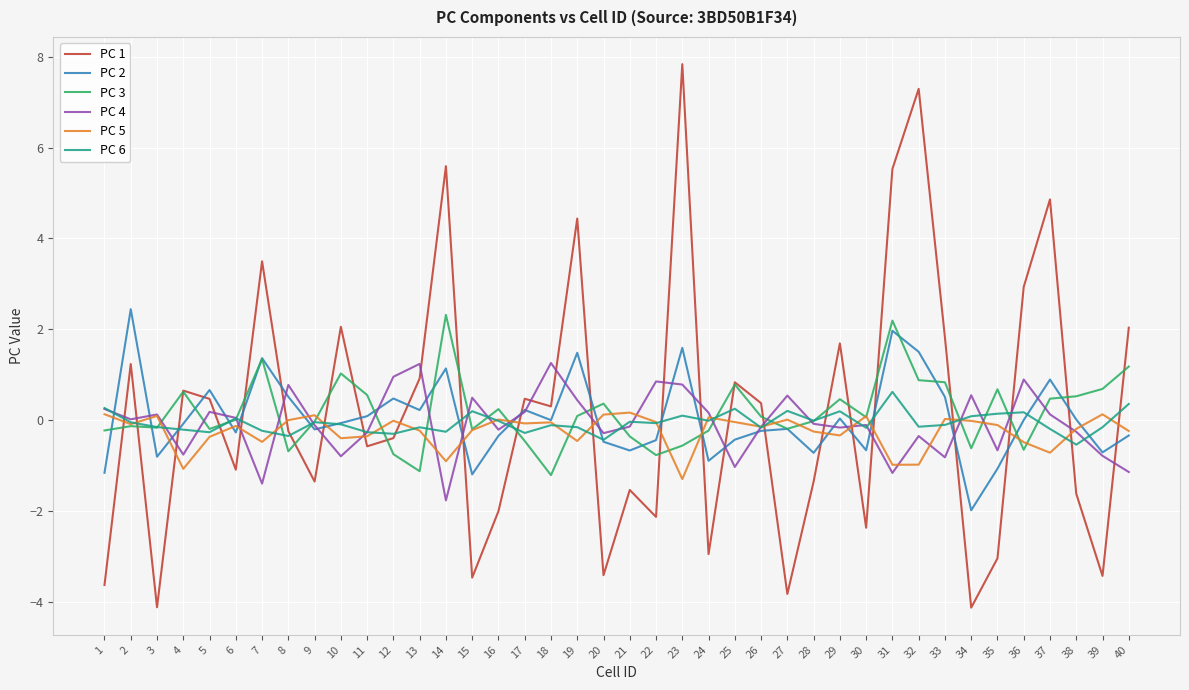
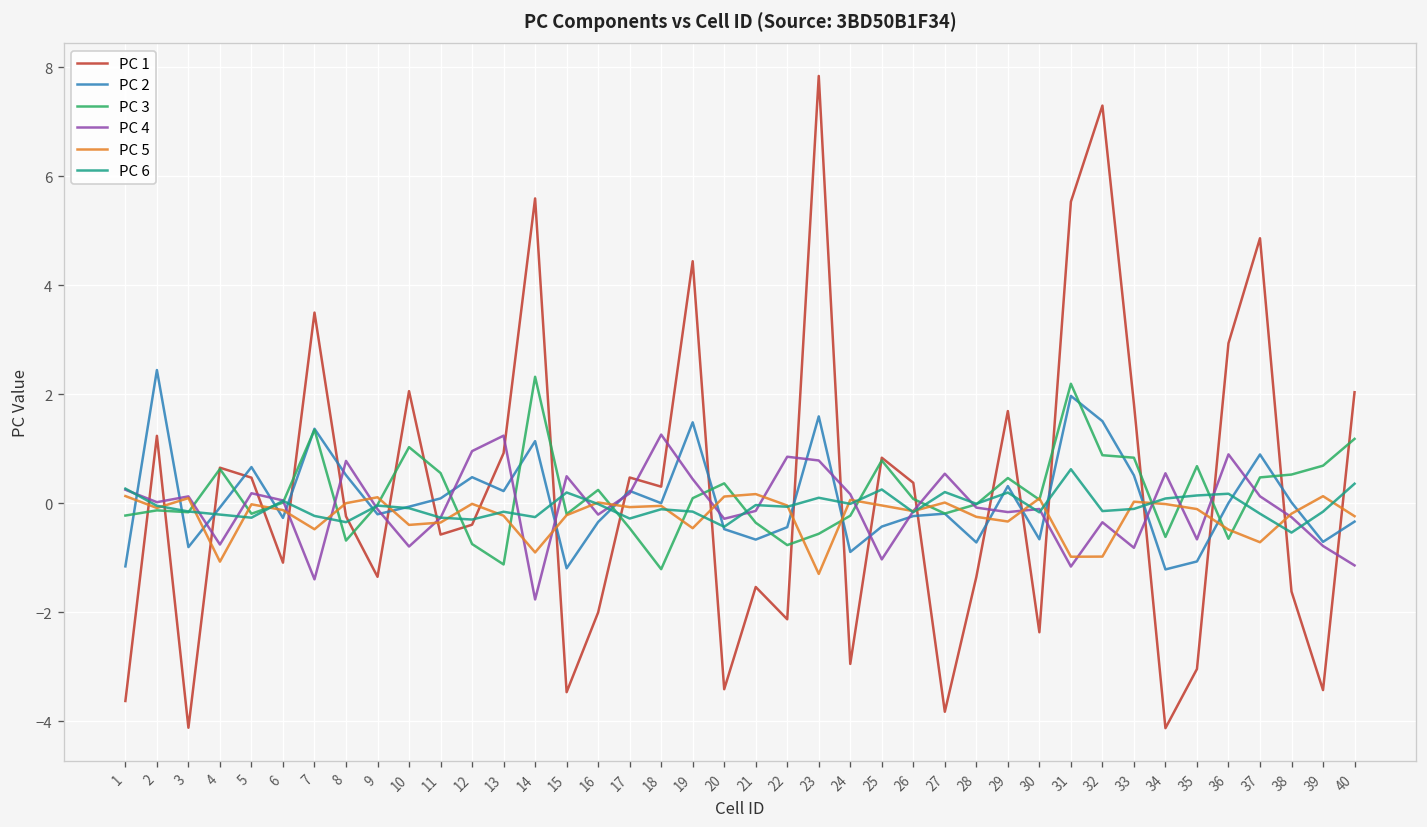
  {
    "PC 1": {
      "1": -3.6,
      "2": 1.2,
      "3": -4.1,
      "5": 0.5,
      "6": -1.1,
      "7": 3.5,
      "8": -0.2,
      "9": -1.4,
      "10": 2.1,
      "11": -0.6,
      "12": -0.4,
      "13": 0.9,
      "14": 5.6,
      "15": -3.5,
      "16": -2.0,
      "17": 0.5,
      "18": 0.3,
      "19": 4.4,
      "20": -3.4,
      "21": -1.5,
      "22": -2.1,
      "23": 7.8,
      "24": -2.9,
      "26": 0.4,
      "27": -3.8,
      "28": -1.4,
      "29": 1.7,
      "30": -2.4,
      "31": 5.5,
      "32": 7.3,
      "33": 1.8,
      "34": -4.1,
      "35": -3.0,
      "36": 2.9,
      "37": 4.9,
      "38": -1.6,
      "39": -3.4,
      "40": 2.0
    },
    "PC 2": {
      "1": -1.2,
      "2": 2.4,
      "3": -0.8,
      "4": -0.1,
      "5": 0.7,
      "6": -0.3,
      "8": 0.5,
      "9": -0.2,
      "11": 0.1,
      "12": 0.5,
      "13": 0.2,
      "14": 1.1,
      "15": -1.2,
      "16": -0.3,
      "19": 1.5,
      "21": -0.7,
      "22": -0.4,
      "23": 1.6,
      "24": -0.9,
      "25": -0.4,
      "26": -0.2,
      "28": -0.7,
-     "29": 0.0,
+     "29": 0.3,
      "30": -0.7,
      "31": 2.0,
      "32": 1.5,
      "33": 0.5,
-     "34": -2.0,
+     "34": -1.2,
      "35": -1.1,
      "36": 0.0,
      "37": 0.9,
      "38": 0.0,
      "39": -0.7,
      "40": -0.3
    },
    "PC 4": {
      "2": 0.0,
      "4": -0.8,
      "5": 0.2,
      "7": -1.4,
      "8": 0.8,
      "9": -0.1,
      "10": -0.8,
      "12": 1.0,
      "13": 1.2,
      "14": -1.8,
      "15": 0.5,
      "16": -0.2,
      "18": 1.3,
      "19": 0.4,
      "20": -0.3,
      "21": -0.1,
      "22": 0.9,
      "23": 0.8,
      "24": 0.2,
      "25": -1.0,
      "27": 0.5,
      "28": -0.1,
      "29": -0.2,
      "30": -0.1,
      "31": -1.2,
      "32": -0.4,
      "33": -0.8,
      "34": 0.5,
      "35": -0.7,
      "36": 0.9,
      "37": 0.1,
      "38": -0.3,
      "39": -0.8,
      "40": -1.1
    },
    "PC 5": {
      "1": 0.1,
      "4": -1.1,
-     "5": -0.4,
+     "5": 0.0,
      "6": -0.1,
      "7": -0.5,
      "8": 0.0,
      "9": 0.1,
      "10": -0.4,
      "11": -0.4,
      "12": 0.0,
      "13": -0.2,
      "14": -0.9,
      "17": -0.1,
      "19": -0.5,
      "20": 0.1,
      "21": 0.2,
      "23": -1.3,
      "24": 0.1,
      "25": 0.0,
      "27": 0.0,
      "28": -0.3,
      "29": -0.3,
      "31": -1.0,
      "32": -1.0,
      "33": 0.0,
      "34": 0.0,
      "35": -0.1,
      "36": -0.5,
      "37": -0.7,
      "38": -0.2,
      "39": 0.1,
      "40": -0.2
    }
  }
